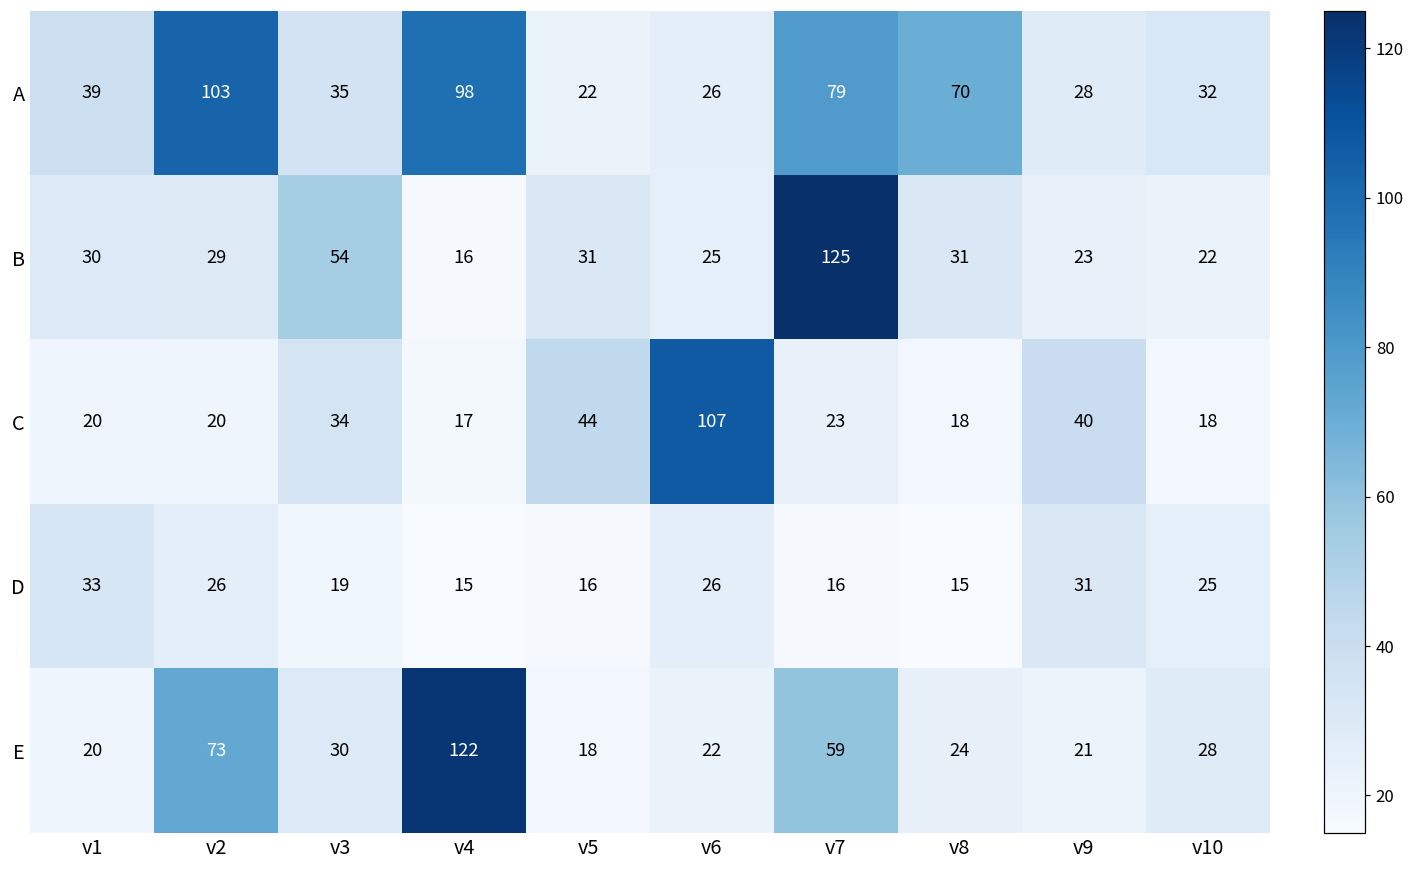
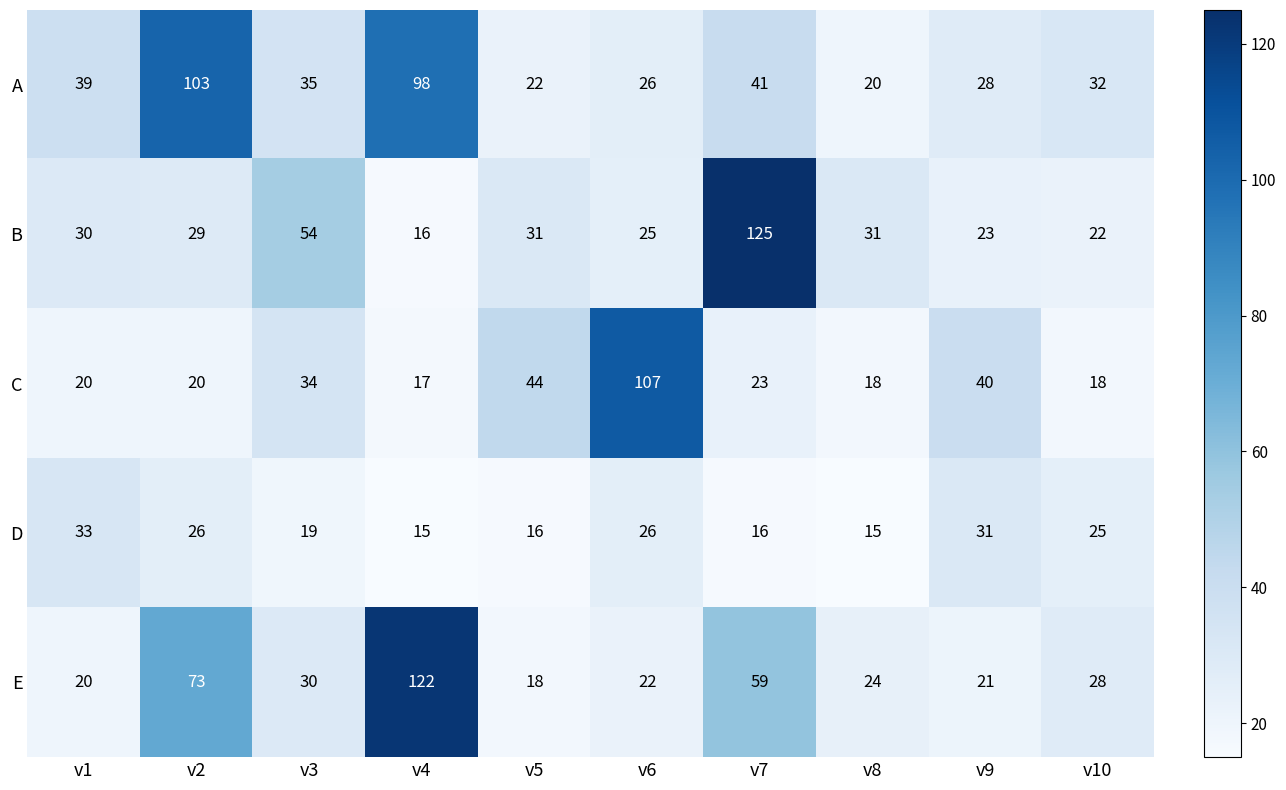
  {
    "A": {
      "v1": 39,
      "v2": 103,
      "v3": 35,
      "v4": 98,
      "v5": 22,
      "v6": 26,
-     "v7": 79,
-     "v8": 70,
+     "v7": 41,
+     "v8": 20,
      "v9": 28,
      "v10": 32
    },
    "B": {
      "v1": 30,
      "v2": 29,
      "v3": 54,
      "v4": 16,
      "v5": 31,
      "v6": 25,
      "v7": 125,
      "v8": 31,
      "v9": 23,
      "v10": 22
    },
    "C": {
      "v1": 20,
      "v2": 20,
      "v3": 34,
      "v4": 17,
      "v5": 44,
      "v6": 107,
      "v7": 23,
      "v8": 18,
      "v9": 40,
      "v10": 18
    },
    "D": {
      "v1": 33,
      "v2": 26,
      "v3": 19,
      "v4": 15,
      "v5": 16,
      "v6": 26,
      "v7": 16,
      "v8": 15,
      "v9": 31,
      "v10": 25
    },
    "E": {
      "v1": 20,
      "v2": 73,
      "v3": 30,
      "v4": 122,
      "v5": 18,
      "v6": 22,
      "v7": 59,
      "v8": 24,
      "v9": 21,
      "v10": 28
    }
  }
